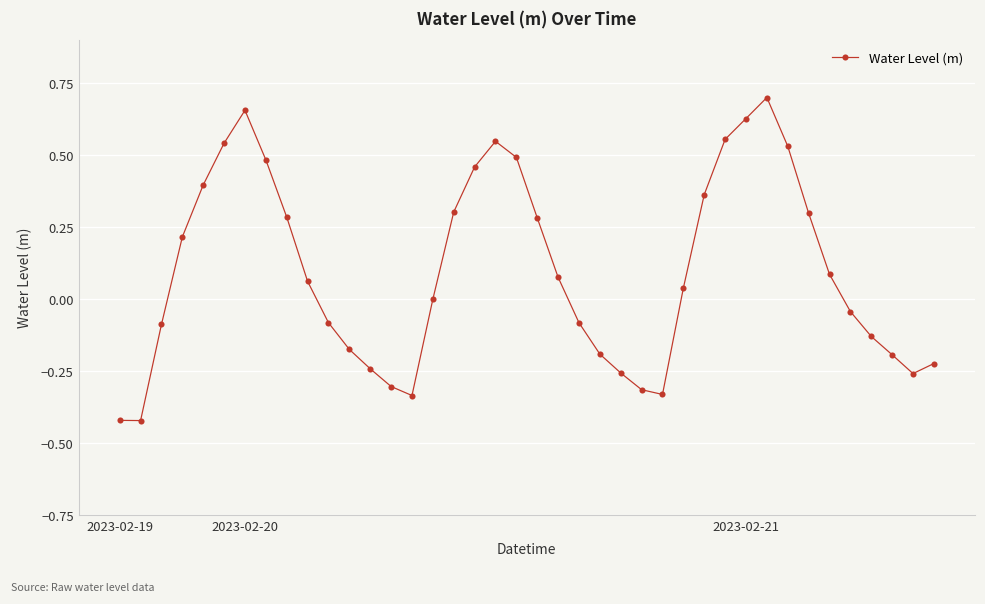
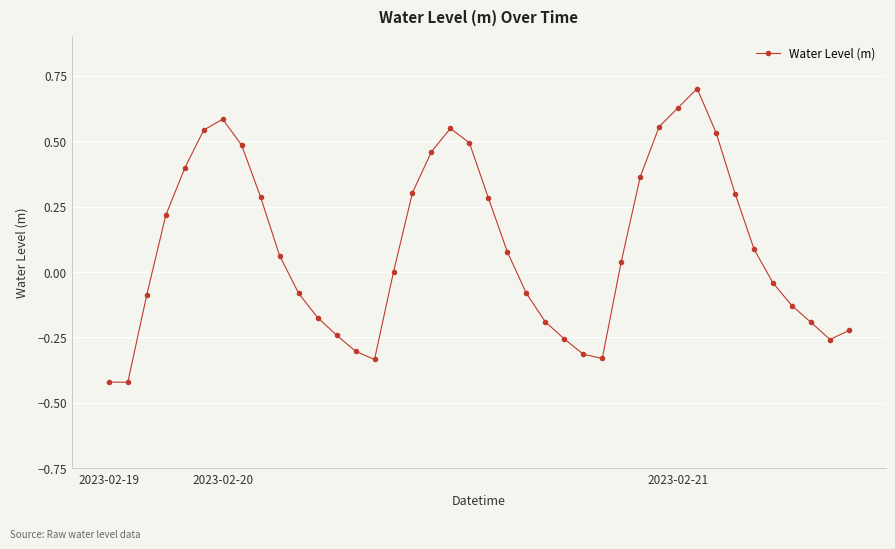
  {
    "2023-02-19": -0.42,
-   "2023-02-20": 0.66,
+   "2023-02-20": 0.58,
    "2023-02-21": 0.63
  }
